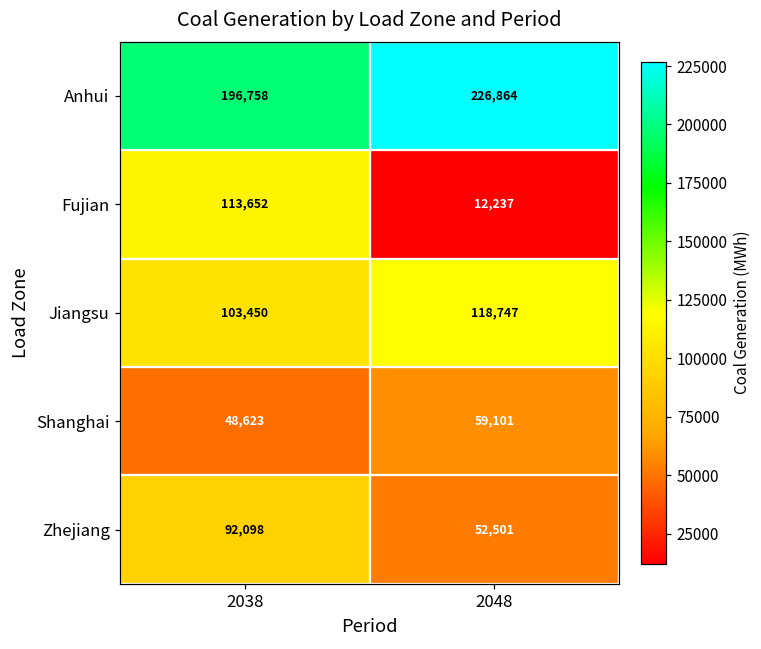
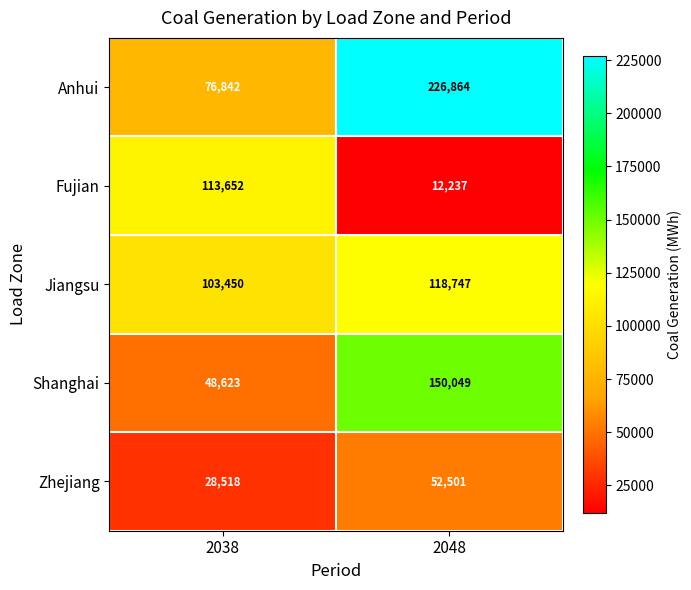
  {
    "Anhui": {
-     "2038": "196,758",
+     "2038": "76,842",
      "2048": "226,864"
    },
    "Fujian": {
      "2038": "113,652",
      "2048": "12,237"
    },
    "Jiangsu": {
      "2038": "103,450",
      "2048": "118,747"
    },
    "Shanghai": {
      "2038": "48,623",
-     "2048": "59,101"
+     "2048": "150,049"
    },
    "Zhejiang": {
-     "2038": "92,098",
+     "2038": "28,518",
      "2048": "52,501"
    }
  }
